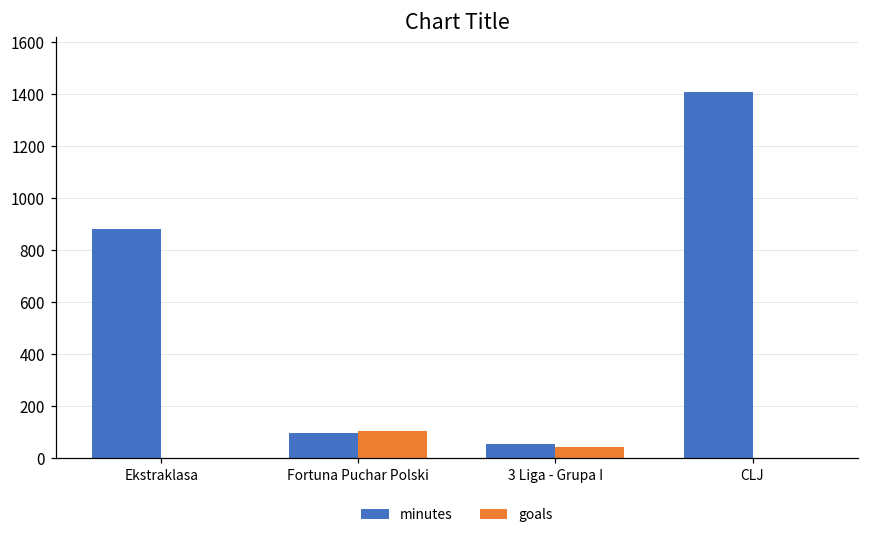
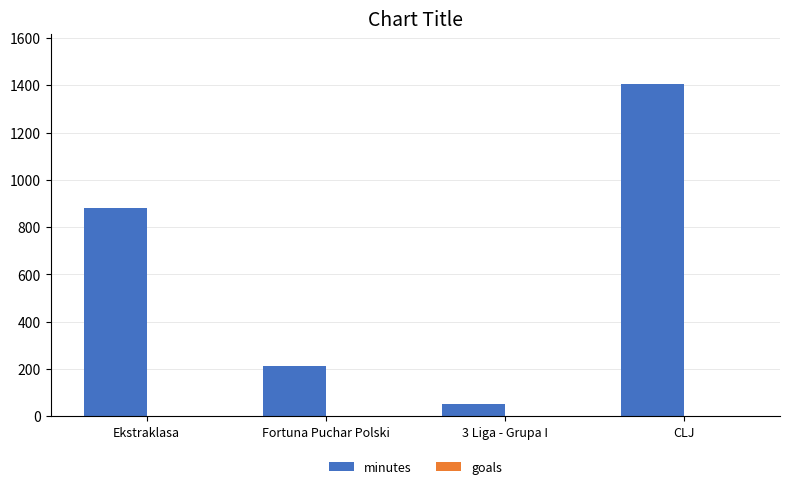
  {
    "minutes": {
      "Ekstraklasa": 880,
-     "Fortuna Puchar Polski": 100,
+     "Fortuna Puchar Polski": 210,
      "3 Liga - Grupa I": 50,
      "CLJ": 1410
    },
    "goals": {
-     "Fortuna Puchar Polski": 110,
-     "3 Liga - Grupa I": 40
+     "Fortuna Puchar Polski": 0,
+     "3 Liga - Grupa I": 0
    }
  }
